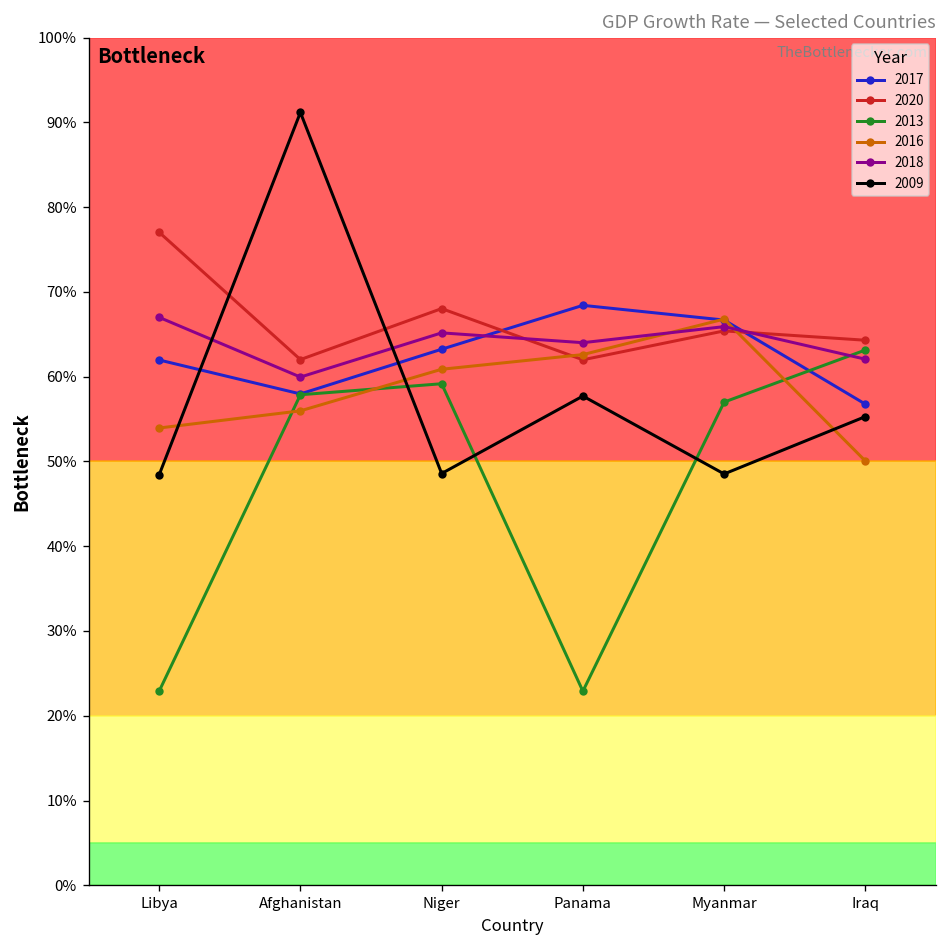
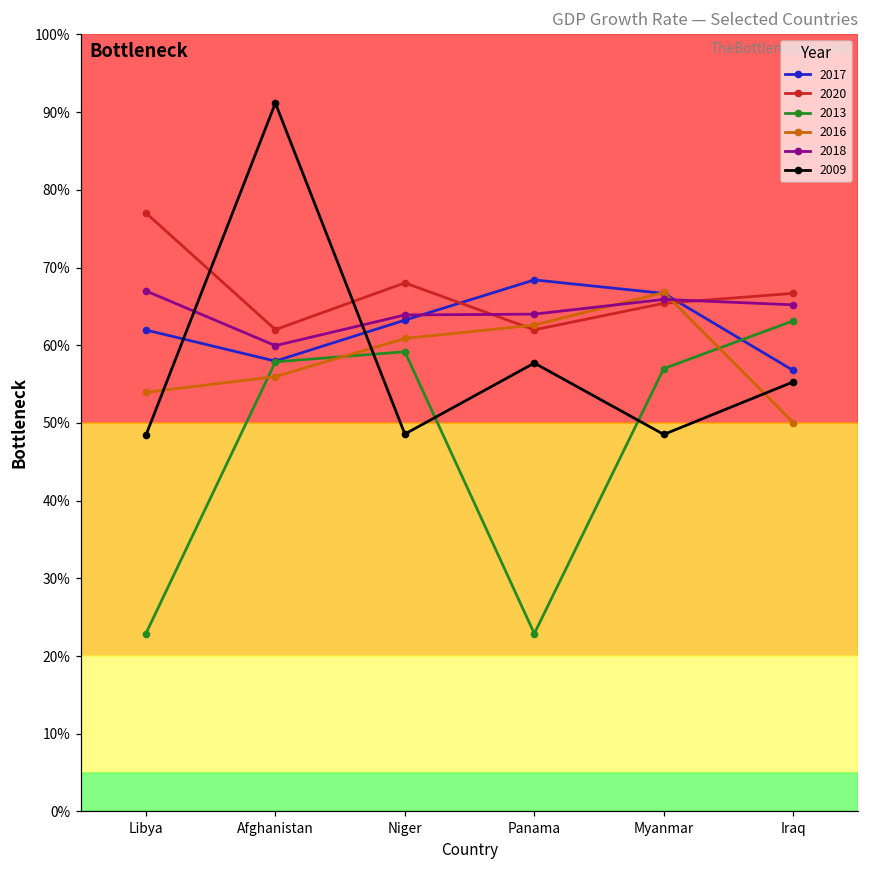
  {
    "2017": {
      "Libya": "62%",
      "Niger": "63%",
      "Panama": "68%",
      "Iraq": "57%"
    },
    "2020": {
      "Libya": "77%",
      "Afghanistan": "62%",
      "Niger": "68%",
      "Panama": "62%",
      "Myanmar": "65%",
-     "Iraq": "64%"
+     "Iraq": "67%"
    },
    "2013": {
      "Libya": "23%",
      "Niger": "59%",
      "Panama": "23%",
      "Myanmar": "57%",
      "Iraq": "63%"
    },
    "2016": {
      "Libya": "54%",
      "Afghanistan": "56%",
      "Niger": "61%",
      "Panama": "63%",
      "Iraq": "50%"
    },
    "2018": {
      "Libya": "67%",
      "Afghanistan": "60%",
-     "Niger": "65%",
+     "Niger": "64%",
      "Panama": "64%",
      "Myanmar": "66%",
-     "Iraq": "62%"
+     "Iraq": "65%"
    },
    "2009": {
      "Libya": "48%",
      "Afghanistan": "91%",
      "Niger": "49%",
      "Panama": "58%",
      "Myanmar": "49%",
      "Iraq": "55%"
    }
  }
